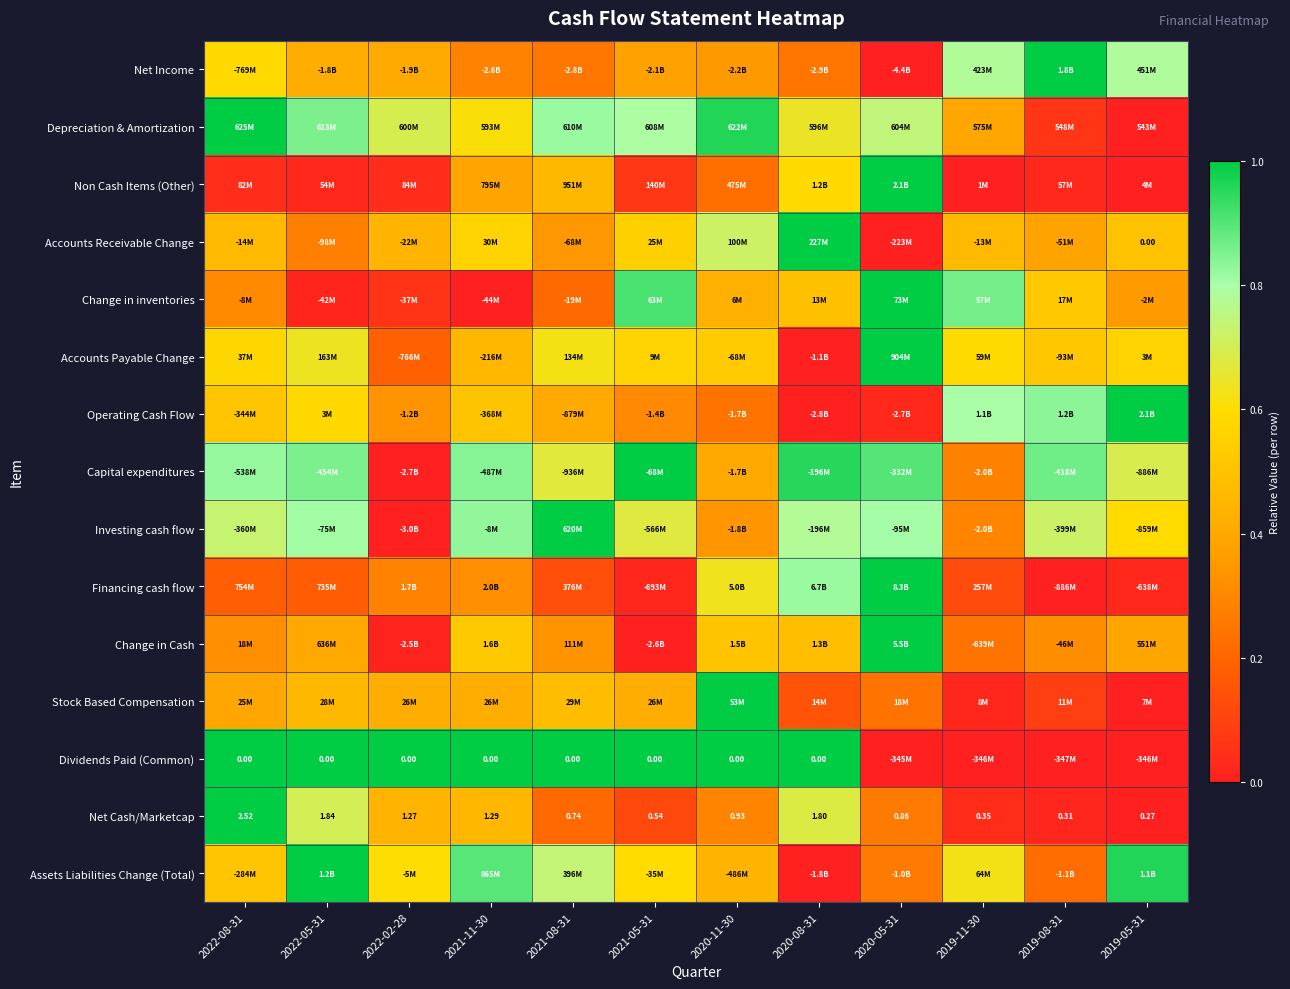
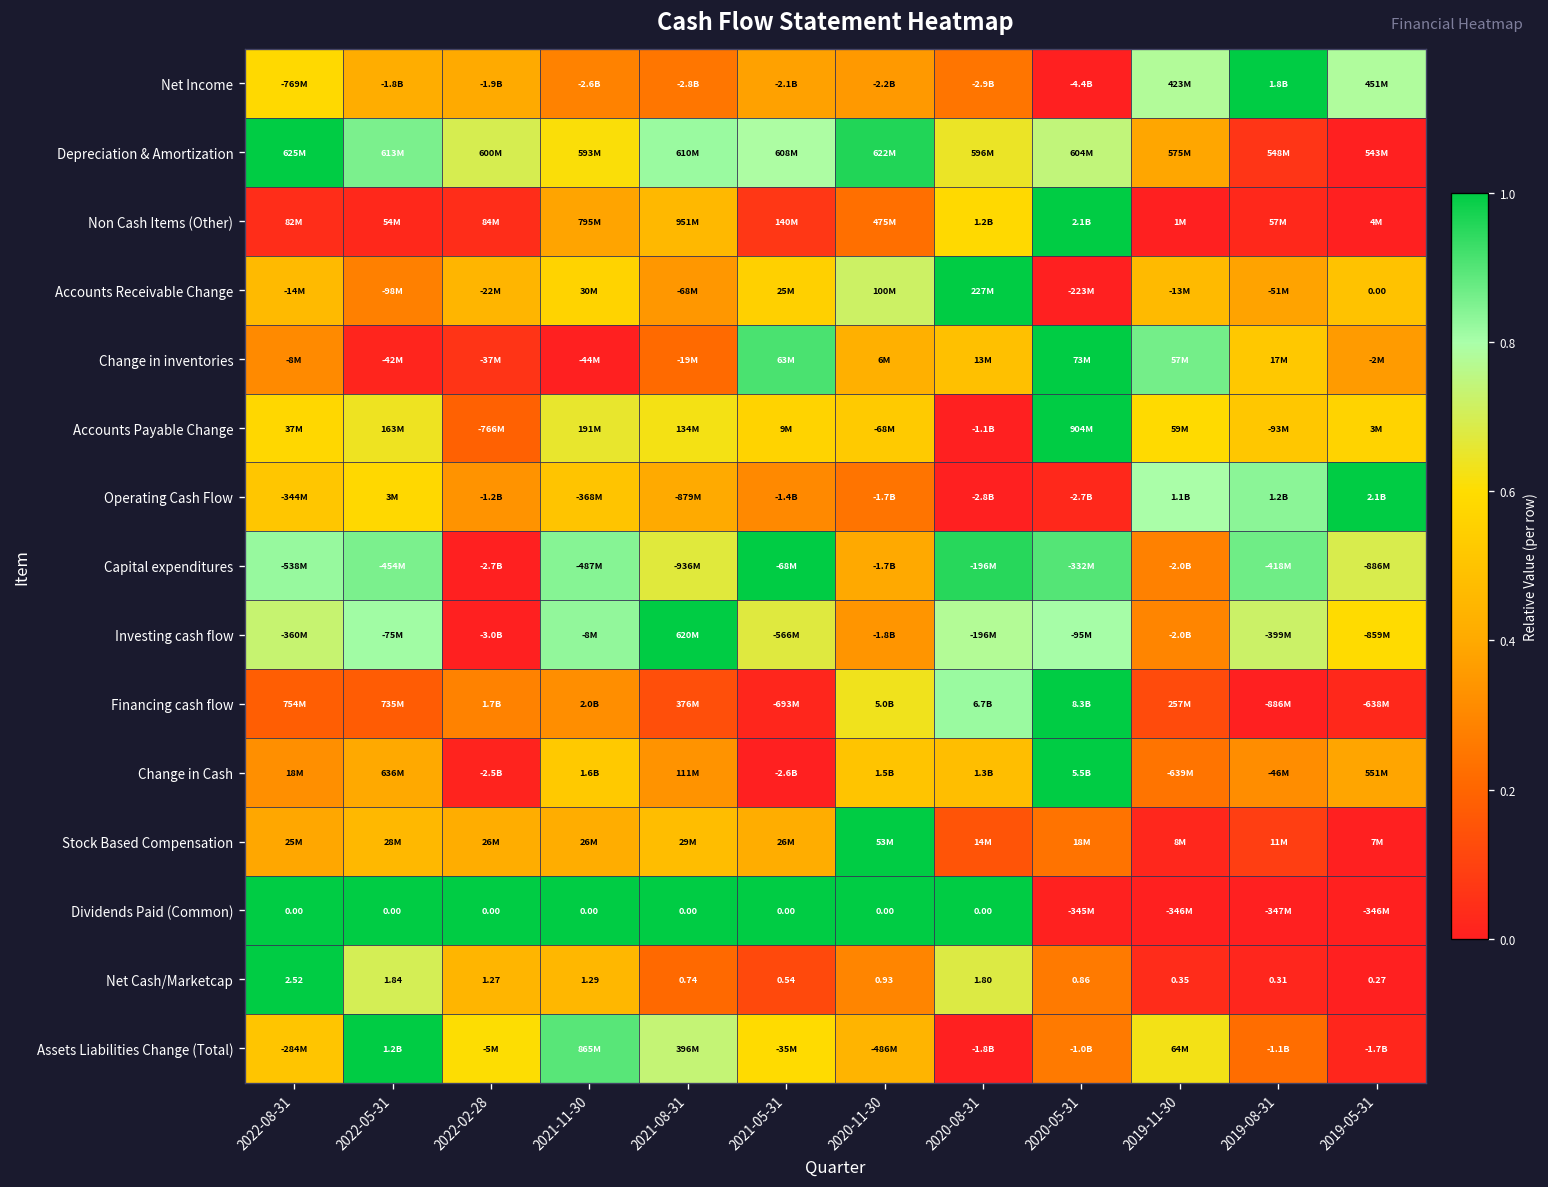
  {
    "Net Income": {
      "2022-08-31": "-769M",
      "2022-05-31": "-1.8B",
      "2022-02-28": "-1.9B",
      "2021-11-30": "-2.6B",
      "2021-08-31": "-2.8B",
      "2021-05-31": "-2.1B",
      "2020-11-30": "-2.2B",
      "2020-08-31": "-2.9B",
      "2020-05-31": "-4.4B",
      "2019-11-30": "423M",
      "2019-08-31": "1.8B",
      "2019-05-31": "451M"
    },
    "Depreciation & Amortization": {
      "2022-08-31": "625M",
      "2022-05-31": "613M",
      "2022-02-28": "600M",
      "2021-11-30": "593M",
      "2021-08-31": "610M",
      "2021-05-31": "608M",
      "2020-11-30": "622M",
      "2020-08-31": "596M",
      "2020-05-31": "604M",
      "2019-11-30": "575M",
      "2019-08-31": "548M",
      "2019-05-31": "543M"
    },
    "Non Cash Items (Other)": {
      "2022-08-31": "82M",
      "2022-05-31": "54M",
      "2022-02-28": "84M",
      "2021-11-30": "795M",
      "2021-08-31": "951M",
      "2021-05-31": "140M",
      "2020-11-30": "475M",
      "2020-08-31": "1.2B",
      "2020-05-31": "2.1B",
      "2019-11-30": "1M",
      "2019-08-31": "57M",
      "2019-05-31": "4M"
    },
    "Accounts Receivable Change": {
      "2022-08-31": "-14M",
      "2022-05-31": "-98M",
      "2022-02-28": "-22M",
      "2021-11-30": "30M",
      "2021-08-31": "-68M",
      "2021-05-31": "25M",
      "2020-11-30": "100M",
      "2020-08-31": "227M",
      "2020-05-31": "-223M",
      "2019-11-30": "-13M",
      "2019-08-31": "-51M",
      "2019-05-31": "0.00"
    },
    "Change in inventories": {
      "2022-08-31": "-8M",
      "2022-05-31": "-42M",
      "2022-02-28": "-37M",
      "2021-11-30": "-44M",
      "2021-08-31": "-19M",
      "2021-05-31": "63M",
      "2020-11-30": "6M",
      "2020-08-31": "13M",
      "2020-05-31": "73M",
      "2019-11-30": "57M",
      "2019-08-31": "17M",
      "2019-05-31": "-2M"
    },
    "Accounts Payable Change": {
      "2022-08-31": "37M",
      "2022-05-31": "163M",
      "2022-02-28": "-766M",
-     "2021-11-30": "-216M",
+     "2021-11-30": "191M",
      "2021-08-31": "134M",
      "2021-05-31": "9M",
      "2020-11-30": "-68M",
      "2020-08-31": "-1.1B",
      "2020-05-31": "904M",
      "2019-11-30": "59M",
      "2019-08-31": "-93M",
      "2019-05-31": "3M"
    },
    "Operating Cash Flow": {
      "2022-08-31": "-344M",
      "2022-05-31": "3M",
      "2022-02-28": "-1.2B",
      "2021-11-30": "-368M",
      "2021-08-31": "-879M",
      "2021-05-31": "-1.4B",
      "2020-11-30": "-1.7B",
      "2020-08-31": "-2.8B",
      "2020-05-31": "-2.7B",
      "2019-11-30": "1.1B",
      "2019-08-31": "1.2B",
      "2019-05-31": "2.1B"
    },
    "Capital expenditures": {
      "2022-08-31": "-538M",
      "2022-05-31": "-454M",
      "2022-02-28": "-2.7B",
      "2021-11-30": "-487M",
      "2021-08-31": "-936M",
      "2021-05-31": "-68M",
      "2020-11-30": "-1.7B",
      "2020-08-31": "-196M",
      "2020-05-31": "-332M",
      "2019-11-30": "-2.0B",
      "2019-08-31": "-418M",
      "2019-05-31": "-886M"
    },
    "Investing cash flow": {
      "2022-08-31": "-360M",
      "2022-05-31": "-75M",
      "2022-02-28": "-3.0B",
      "2021-11-30": "-8M",
      "2021-08-31": "620M",
      "2021-05-31": "-566M",
      "2020-11-30": "-1.8B",
      "2020-08-31": "-196M",
      "2020-05-31": "-95M",
      "2019-11-30": "-2.0B",
      "2019-08-31": "-399M",
      "2019-05-31": "-859M"
    },
    "Financing cash flow": {
      "2022-08-31": "754M",
      "2022-05-31": "735M",
      "2022-02-28": "1.7B",
      "2021-11-30": "2.0B",
      "2021-08-31": "376M",
      "2021-05-31": "-693M",
      "2020-11-30": "5.0B",
      "2020-08-31": "6.7B",
      "2020-05-31": "8.3B",
      "2019-11-30": "257M",
      "2019-08-31": "-886M",
      "2019-05-31": "-638M"
    },
    "Change in Cash": {
      "2022-08-31": "18M",
      "2022-05-31": "636M",
      "2022-02-28": "-2.5B",
      "2021-11-30": "1.6B",
      "2021-08-31": "111M",
      "2021-05-31": "-2.6B",
      "2020-11-30": "1.5B",
      "2020-08-31": "1.3B",
      "2020-05-31": "5.5B",
      "2019-11-30": "-639M",
      "2019-08-31": "-46M",
      "2019-05-31": "551M"
    },
    "Stock Based Compensation": {
      "2022-08-31": "25M",
      "2022-05-31": "28M",
      "2022-02-28": "26M",
      "2021-11-30": "26M",
      "2021-08-31": "29M",
      "2021-05-31": "26M",
      "2020-11-30": "53M",
      "2020-08-31": "14M",
      "2020-05-31": "18M",
      "2019-11-30": "8M",
      "2019-08-31": "11M",
      "2019-05-31": "7M"
    },
    "Dividends Paid (Common)": {
      "2022-08-31": "0.00",
      "2022-05-31": "0.00",
      "2022-02-28": "0.00",
      "2021-11-30": "0.00",
      "2021-08-31": "0.00",
      "2021-05-31": "0.00",
      "2020-11-30": "0.00",
      "2020-08-31": "0.00",
      "2020-05-31": "-345M",
      "2019-11-30": "-346M",
      "2019-08-31": "-347M",
      "2019-05-31": "-346M"
    },
    "Net Cash/Marketcap": {
      "2022-08-31": "2.52",
      "2022-05-31": "1.84",
      "2022-02-28": "1.27",
      "2021-11-30": "1.29",
      "2021-08-31": "0.74",
      "2021-05-31": "0.54",
      "2020-11-30": "0.93",
      "2020-08-31": "1.80",
      "2020-05-31": "0.86",
      "2019-11-30": "0.35",
      "2019-08-31": "0.31",
      "2019-05-31": "0.27"
    },
    "Assets Liabilities Change (Total)": {
      "2022-08-31": "-284M",
      "2022-05-31": "1.2B",
      "2022-02-28": "-5M",
      "2021-11-30": "865M",
      "2021-08-31": "396M",
      "2021-05-31": "-35M",
      "2020-11-30": "-486M",
      "2020-08-31": "-1.8B",
      "2020-05-31": "-1.0B",
      "2019-11-30": "64M",
      "2019-08-31": "-1.1B",
-     "2019-05-31": "1.1B"
+     "2019-05-31": "-1.7B"
    }
  }
